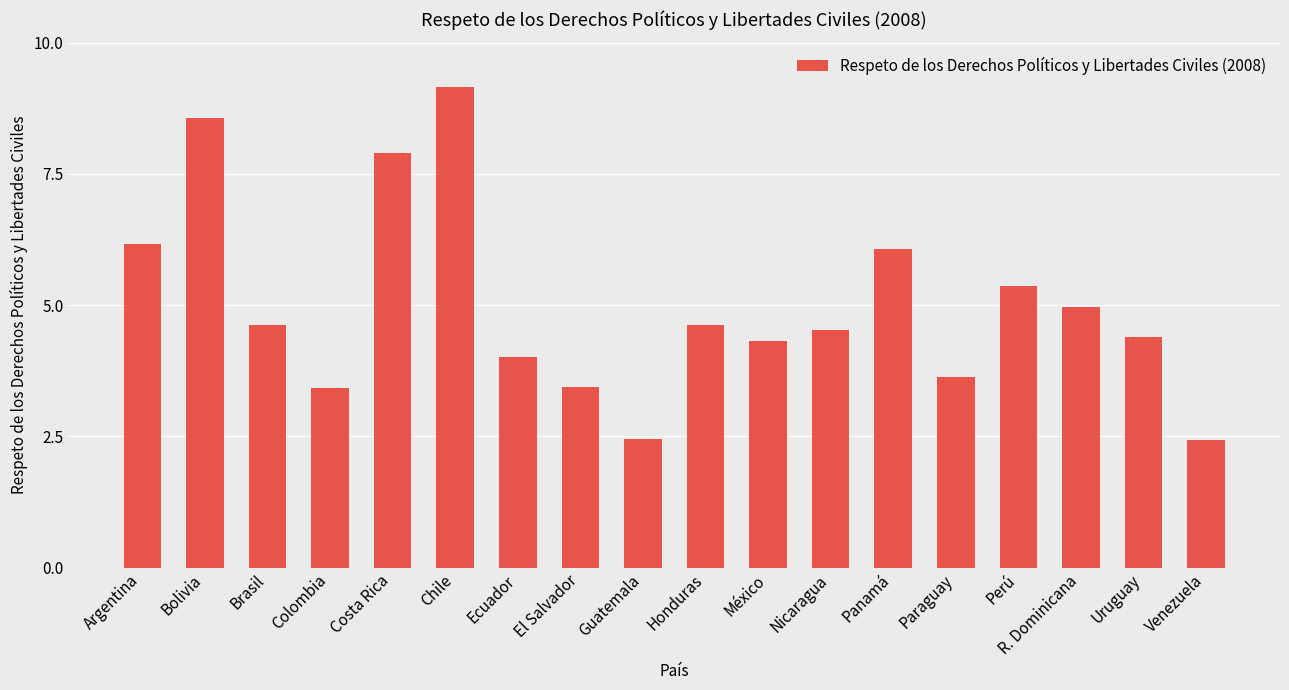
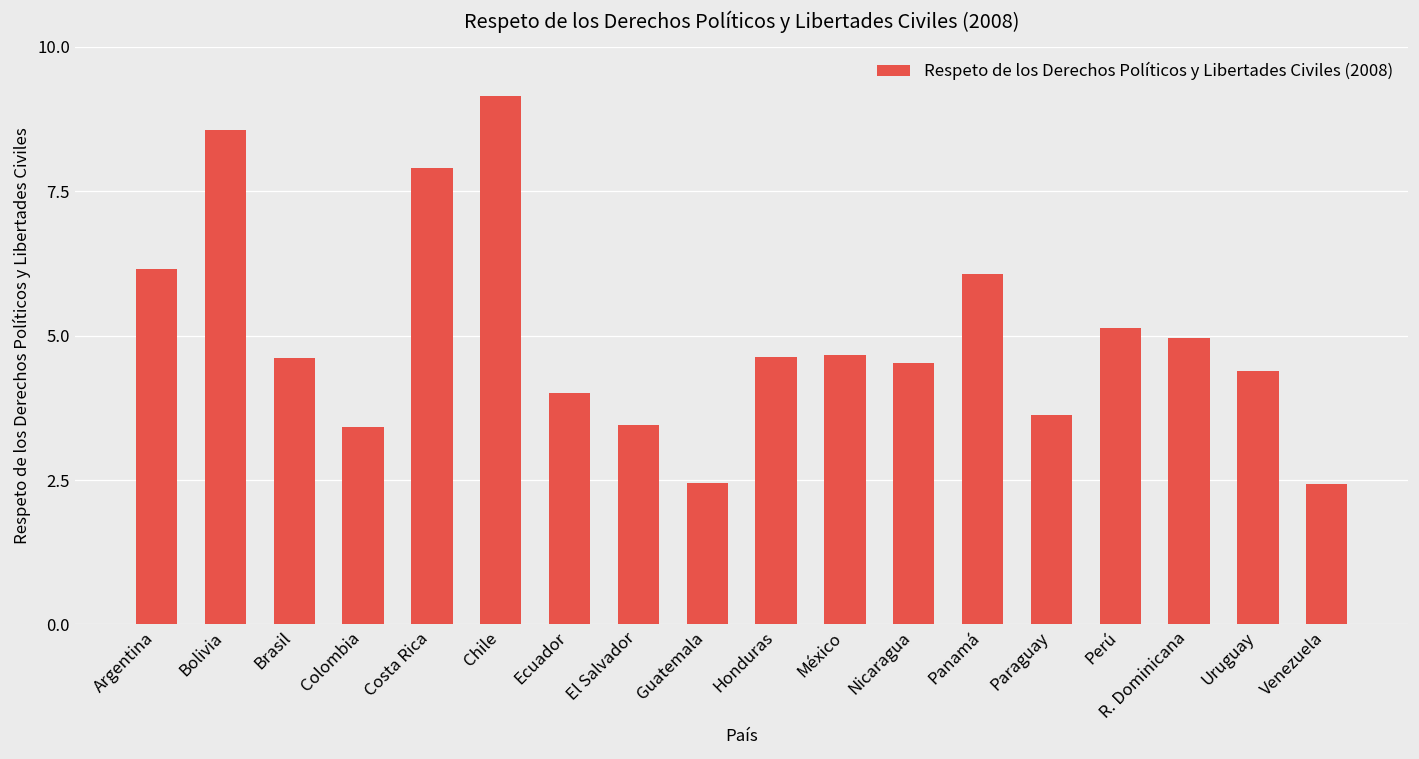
  {
    "Argentina": 6.2,
    "Bolivia": 8.6,
    "Brasil": 4.6,
    "Colombia": 3.4,
    "Costa Rica": 7.9,
    "Chile": 9.1,
    "Ecuador": 4.0,
    "El Salvador": 3.4,
    "Guatemala": 2.5,
    "Honduras": 4.6,
-   "México": 4.3,
+   "México": 4.7,
    "Nicaragua": 4.5,
    "Panamá": 6.1,
    "Paraguay": 3.6,
-   "Perú": 5.4,
+   "Perú": 5.1,
    "R. Dominicana": 5.0,
    "Uruguay": 4.4,
    "Venezuela": 2.4
  }
